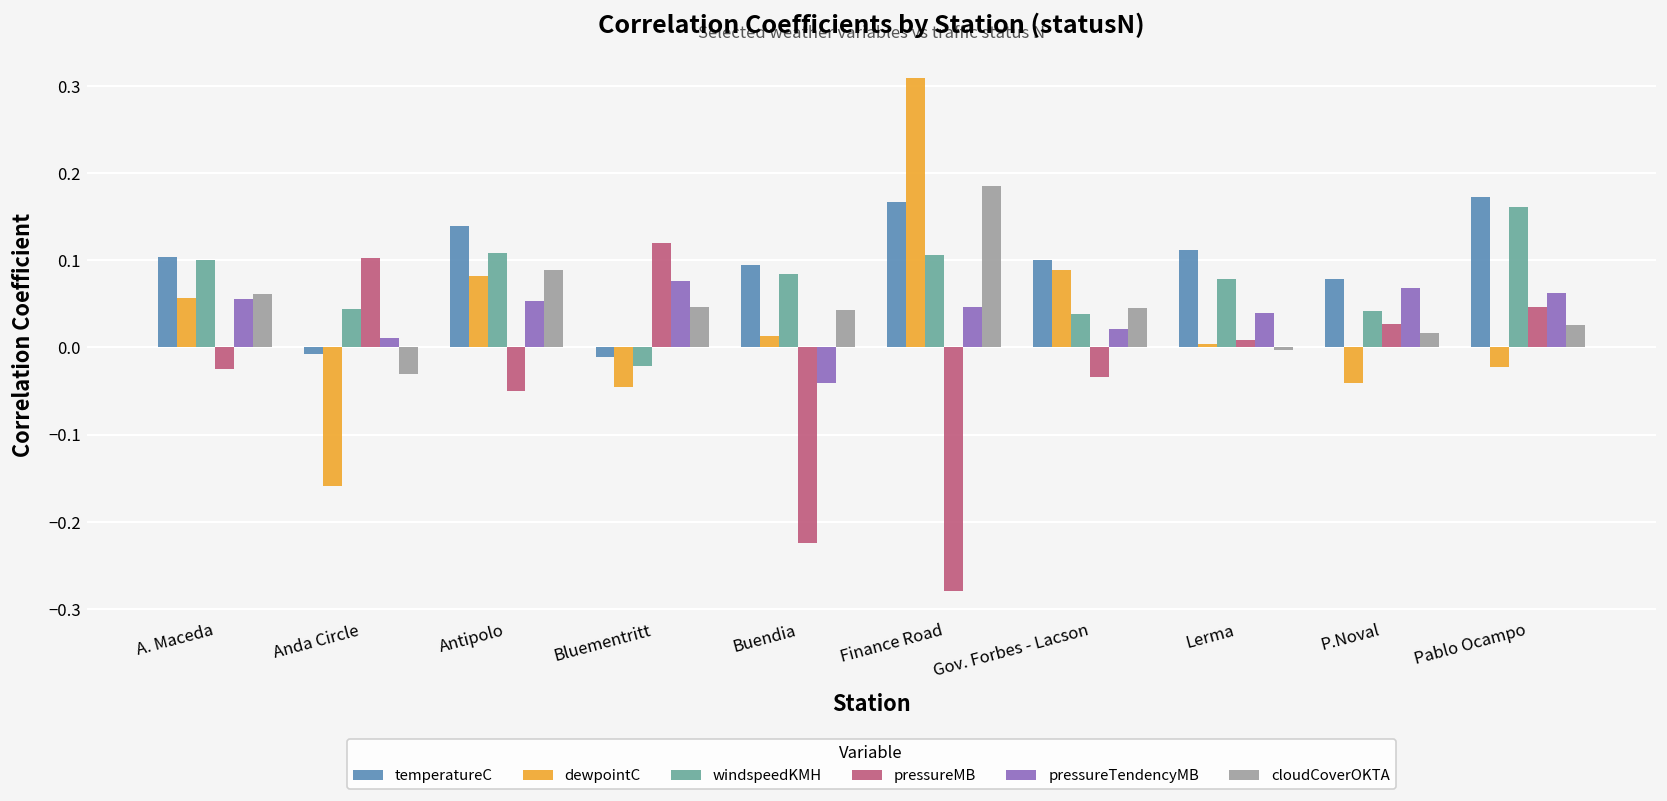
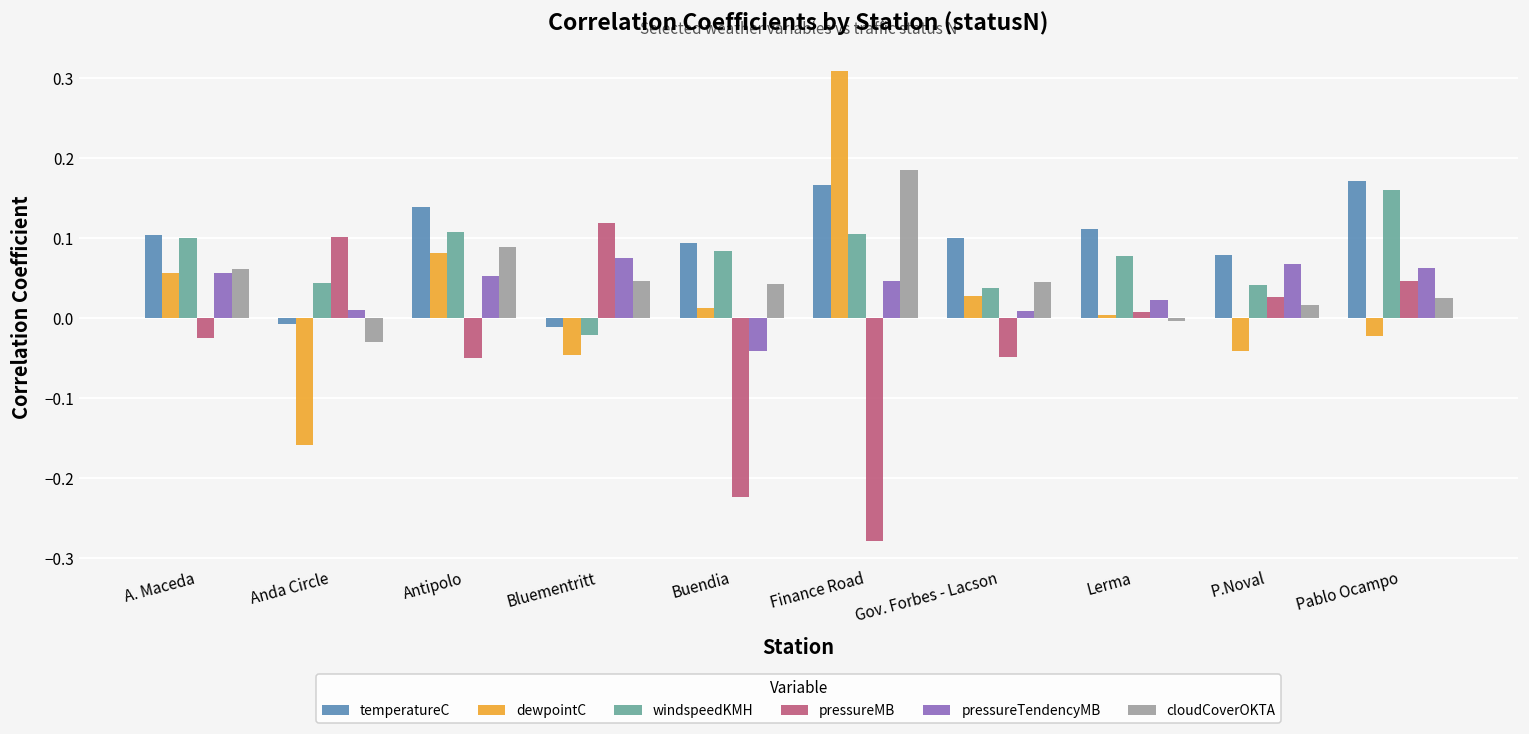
  {
    "dewpointC": {
      "A. Maceda": 0.06,
      "Anda Circle": -0.16,
      "Antipolo": 0.08,
      "Bluementritt": -0.05,
      "Buendia": 0.01,
      "Finance Road": 0.31,
-     "Gov. Forbes - Lacson": 0.09,
+     "Gov. Forbes - Lacson": 0.03,
      "Lerma": 0.00,
      "P.Noval": -0.04,
      "Pablo Ocampo": -0.02
    },
    "pressureMB": {
      "A. Maceda": -0.02,
      "Anda Circle": 0.10,
      "Antipolo": -0.05,
      "Bluementritt": 0.12,
      "Buendia": -0.22,
      "Finance Road": -0.28,
-     "Gov. Forbes - Lacson": -0.03,
+     "Gov. Forbes - Lacson": -0.05,
      "Lerma": 0.01,
      "P.Noval": 0.03,
      "Pablo Ocampo": 0.05
    },
    "pressureTendencyMB": {
      "A. Maceda": 0.06,
      "Anda Circle": 0.01,
      "Antipolo": 0.05,
      "Bluementritt": 0.08,
      "Buendia": -0.04,
      "Finance Road": 0.05,
-     "Gov. Forbes - Lacson": 0.02,
-     "Lerma": 0.04,
+     "Gov. Forbes - Lacson": 0.01,
+     "Lerma": 0.02,
      "P.Noval": 0.07,
      "Pablo Ocampo": 0.06
    }
  }
